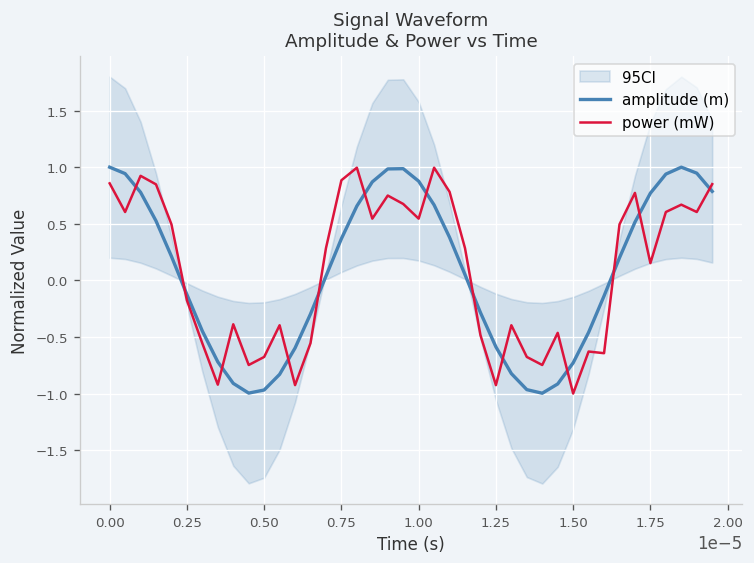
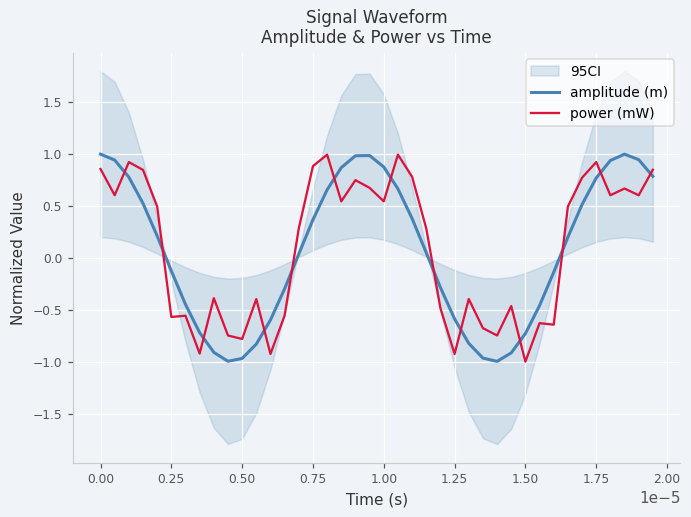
  {
    "power (mW)": {
      "0.00": 0.9,
-     "0.25": -0.2,
-     "0.50": -0.7,
+     "0.25": -0.6,
+     "0.50": -0.8,
      "0.75": 0.9,
      "1.00": 0.5,
      "1.25": -0.9,
      "1.50": -1.0,
-     "1.75": 0.2
+     "1.75": 0.9
    }
  }
